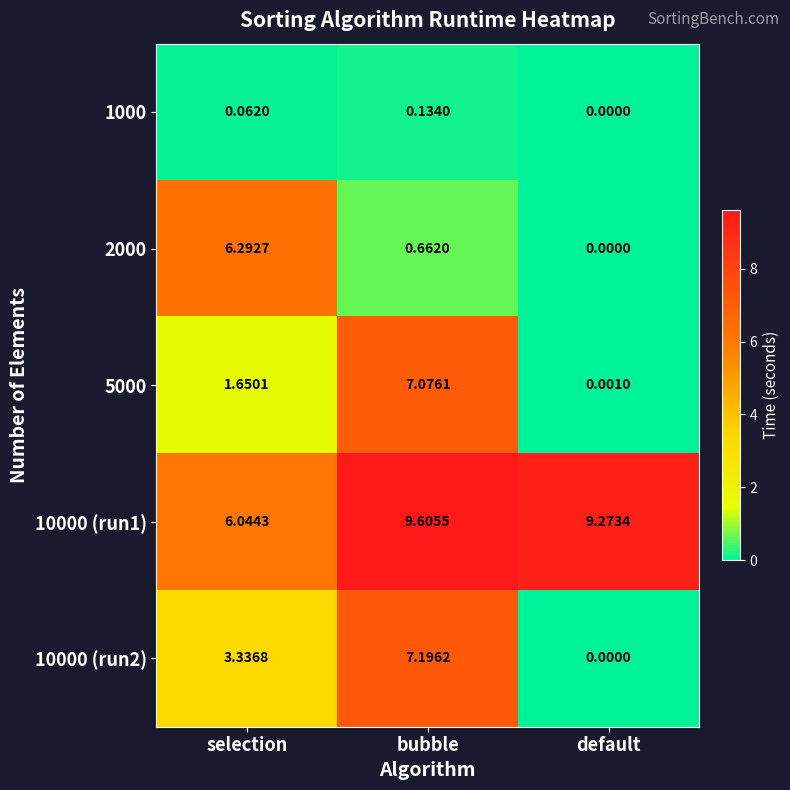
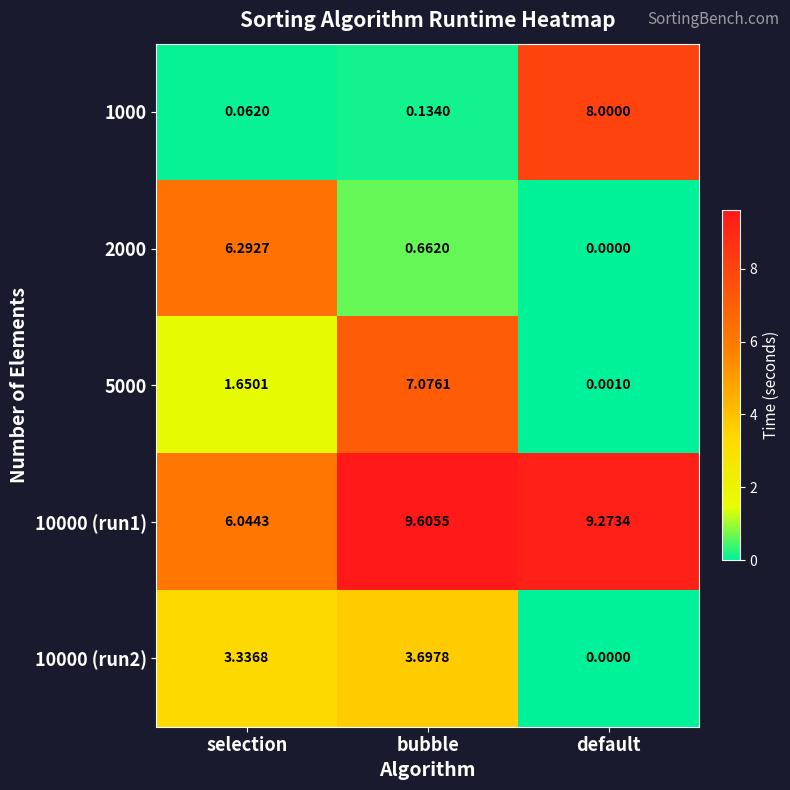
  {
    "1000": {
      "selection": 0.0620,
      "bubble": 0.1340,
-     "default": 0.0000
+     "default": 8.0000
    },
    "2000": {
      "selection": 6.2927,
      "bubble": 0.6620,
      "default": 0.0000
    },
    "5000": {
      "selection": 1.6501,
      "bubble": 7.0761,
      "default": 0.0010
    },
    "10000 (run1)": {
      "selection": 6.0443,
      "bubble": 9.6055,
      "default": 9.2734
    },
    "10000 (run2)": {
      "selection": 3.3368,
-     "bubble": 7.1962,
+     "bubble": 3.6978,
      "default": 0.0000
    }
  }
